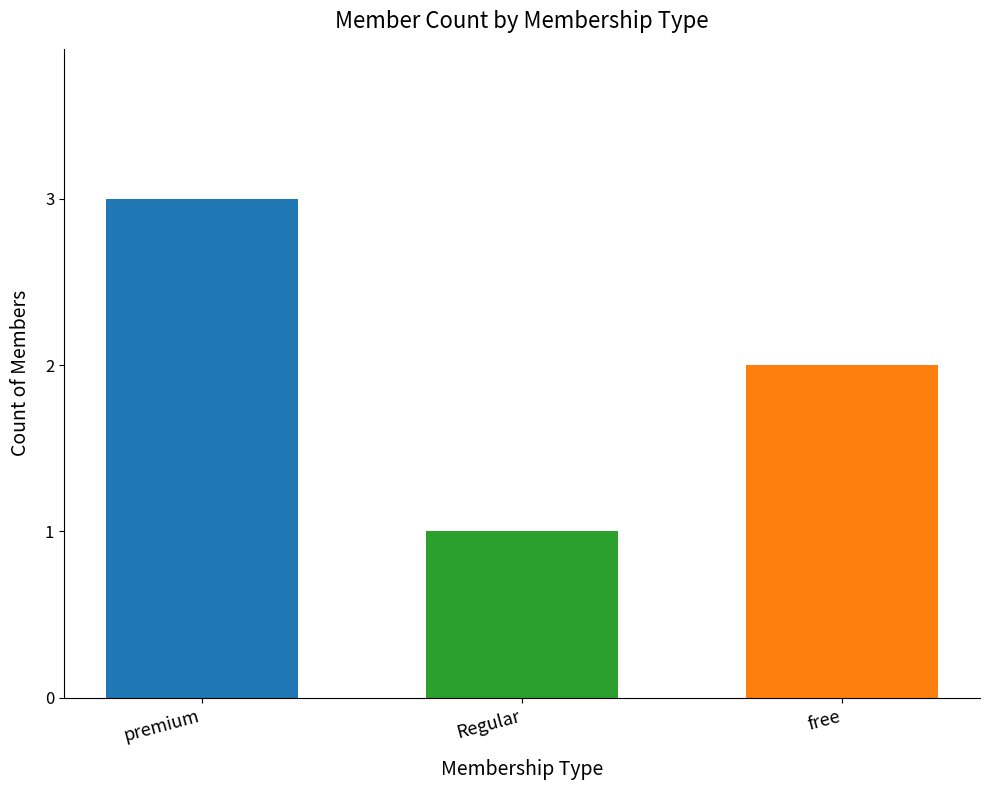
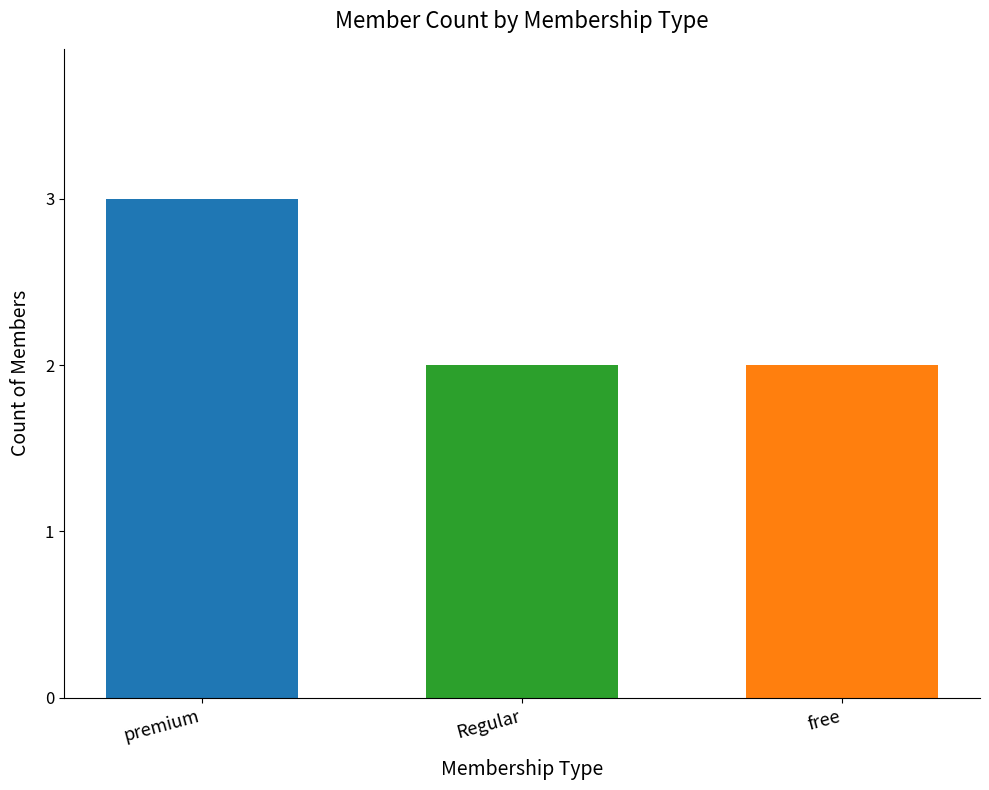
  {
    "premium": 3,
-   "Regular": 1,
+   "Regular": 2,
    "free": 2
  }
